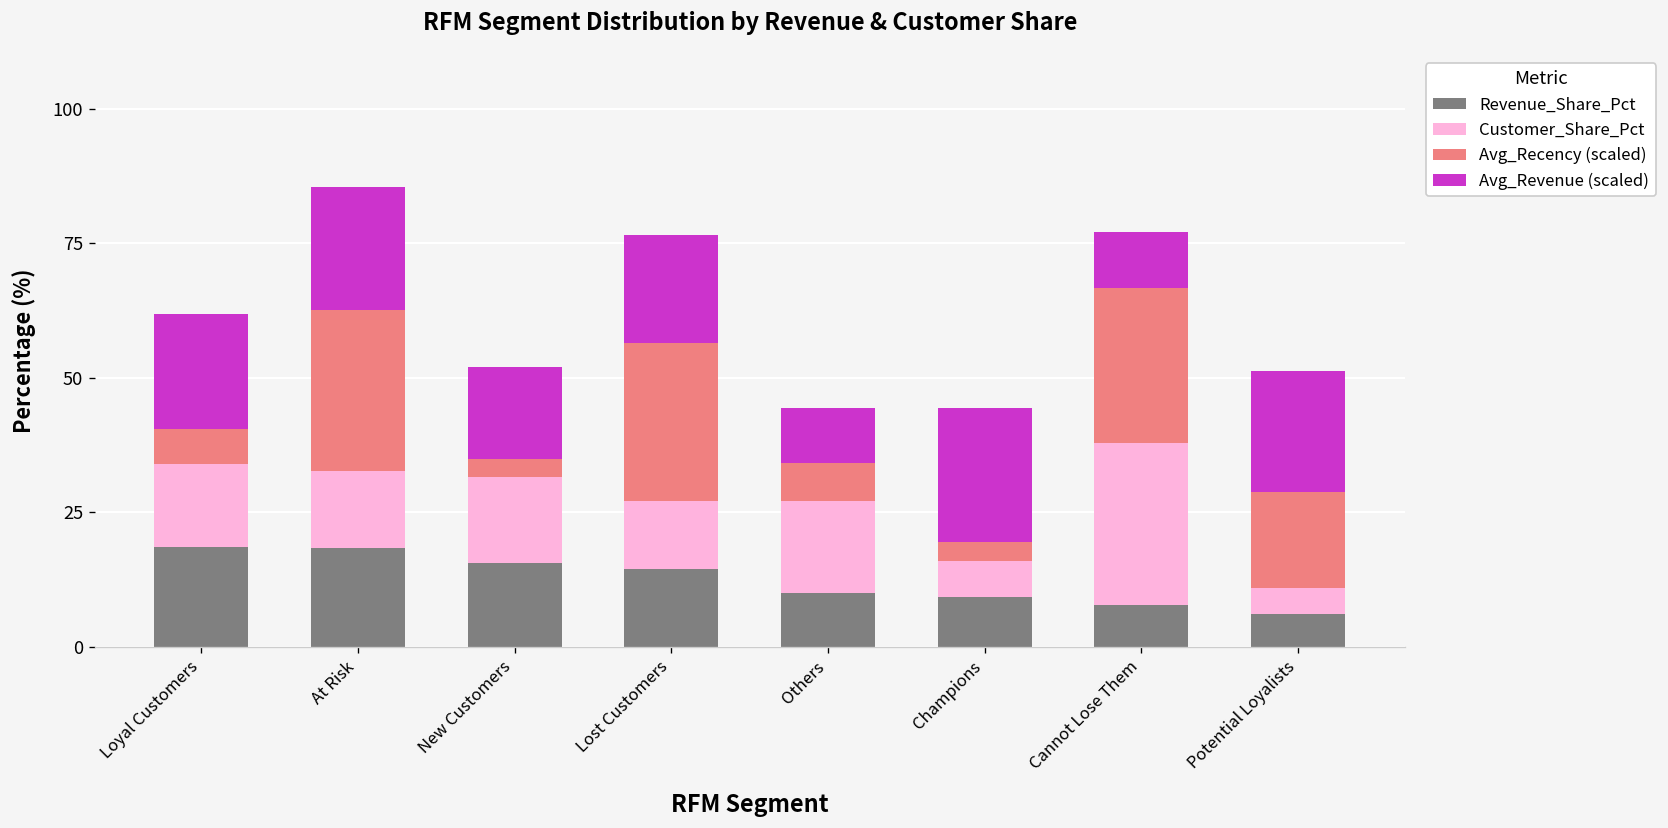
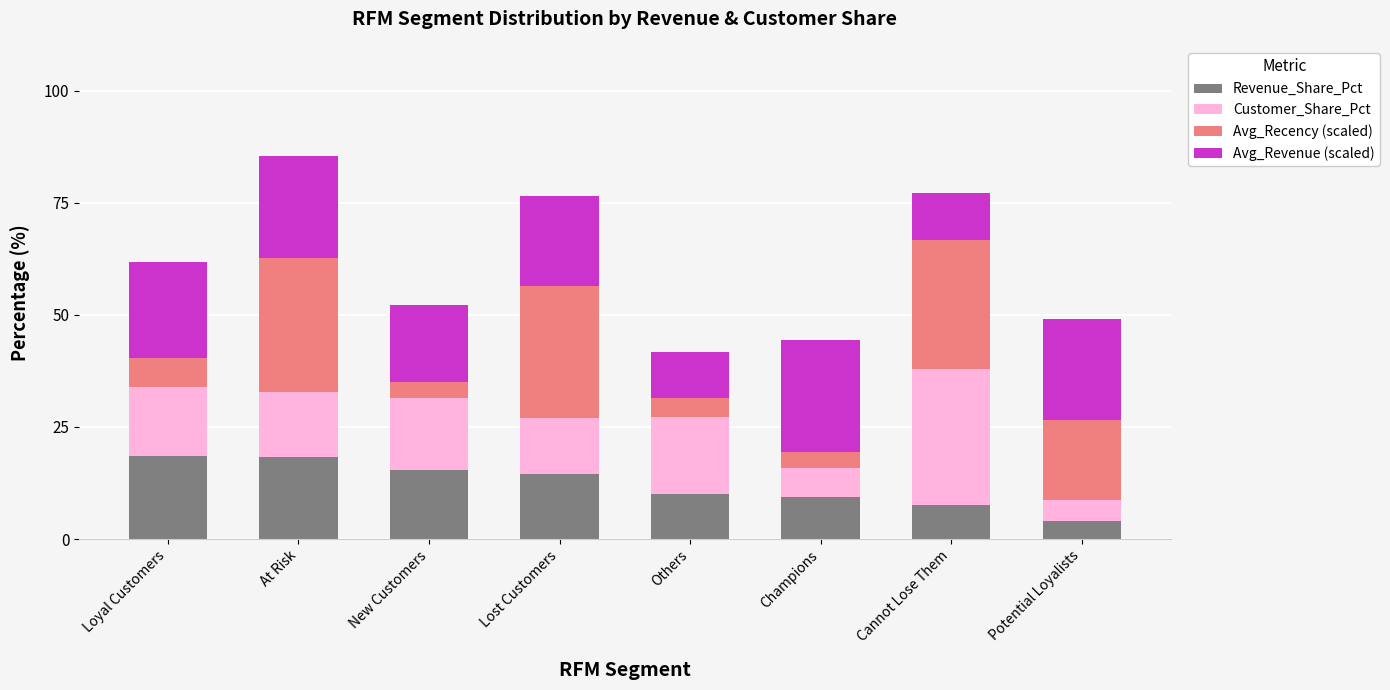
  {
    "Revenue_Share_Pct": {
      "Loyal Customers": 19,
      "At Risk": 18,
      "New Customers": 16,
      "Lost Customers": 14,
      "Others": 10,
      "Champions": 9,
      "Cannot Lose Them": 8,
-     "Potential Loyalists": 6
+     "Potential Loyalists": 4
    },
    "Customer_Share_Pct": {
      "Loyal Customers": 15,
      "At Risk": 14,
      "New Customers": 16,
      "Lost Customers": 13,
      "Others": 17,
      "Champions": 7,
      "Cannot Lose Them": 30,
      "Potential Loyalists": 5
    },
    "Avg_Recency (scaled)": {
      "Loyal Customers": 7,
      "At Risk": 30,
      "New Customers": 3,
      "Lost Customers": 29,
-     "Others": 7,
+     "Others": 4,
      "Champions": 4,
      "Cannot Lose Them": 29,
      "Potential Loyalists": 18
    },
    "Avg_Revenue (scaled)": {
      "Loyal Customers": 21,
      "At Risk": 23,
      "New Customers": 17,
      "Lost Customers": 20,
      "Others": 10,
      "Champions": 25,
      "Cannot Lose Them": 10,
      "Potential Loyalists": 22
    }
  }
